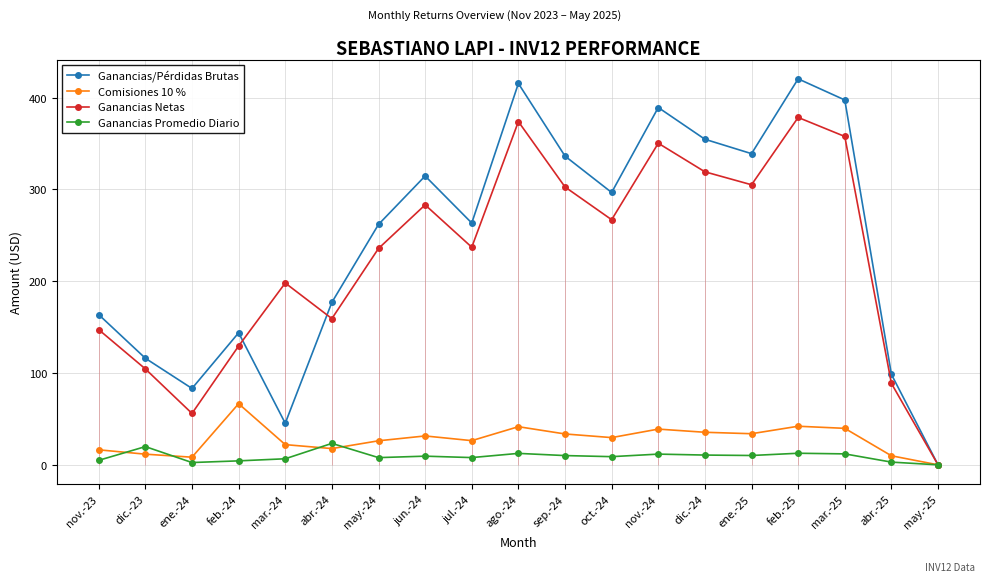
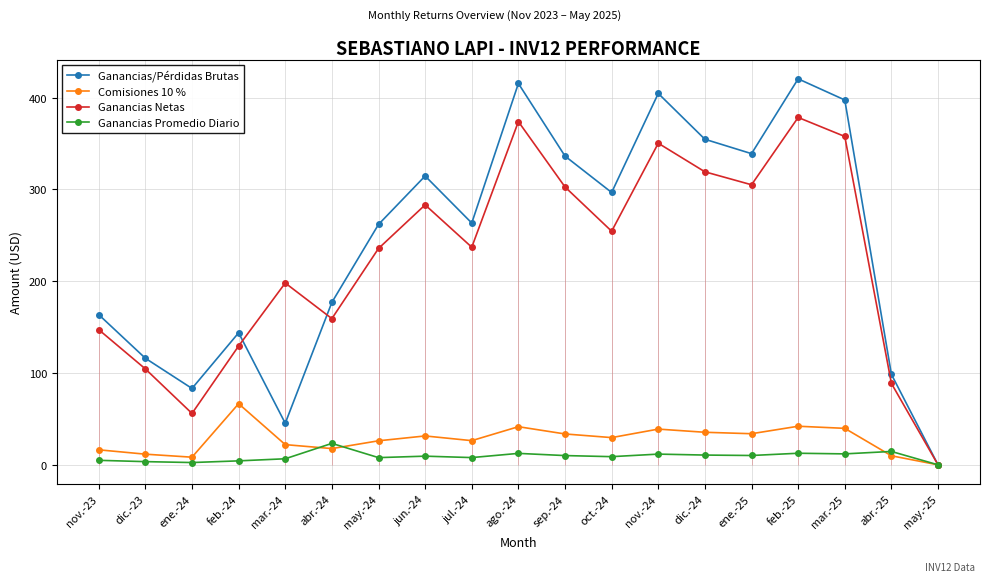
  {
    "Ganancias/Pérdidas Brutas": {
      "nov.-23": 160,
      "dic.-23": 120,
      "ene.-24": 80,
      "feb.-24": 140,
      "mar.-24": 50,
      "abr.-24": 180,
      "may.-24": 260,
      "jun.-24": 310,
      "jul.-24": 260,
      "ago.-24": 420,
      "sep.-24": 340,
      "oct.-24": 300,
-     "nov.-24": 390,
+     "nov.-24": 400,
      "dic.-24": 350,
      "ene.-25": 340,
      "feb.-25": 420,
      "mar.-25": 400,
      "abr.-25": 100
    },
    "Comisiones 10 %": {
      "nov.-23": 20,
      "dic.-23": 10,
      "ene.-24": 10,
      "feb.-24": 70,
      "mar.-24": 20,
      "abr.-24": 20,
      "may.-24": 30,
      "jun.-24": 30,
      "jul.-24": 30,
      "ago.-24": 40,
      "sep.-24": 30,
      "oct.-24": 30,
      "nov.-24": 40,
      "dic.-24": 40,
      "ene.-25": 30,
      "feb.-25": 40,
      "mar.-25": 40,
      "abr.-25": 10
    },
    "Ganancias Netas": {
      "nov.-23": 150,
      "dic.-23": 100,
      "ene.-24": 60,
      "feb.-24": 130,
      "mar.-24": 200,
      "abr.-24": 160,
      "may.-24": 240,
      "jun.-24": 280,
      "jul.-24": 240,
      "ago.-24": 370,
      "sep.-24": 300,
-     "oct.-24": 270,
+     "oct.-24": 250,
      "nov.-24": 350,
      "dic.-24": 320,
      "ene.-25": 310,
      "feb.-25": 380,
      "mar.-25": 360,
      "abr.-25": 90
    },
    "Ganancias Promedio Diario": {
      "nov.-23": 0,
-     "dic.-23": 20,
+     "dic.-23": 0,
      "ene.-24": 0,
      "feb.-24": 0,
      "mar.-24": 10,
      "abr.-24": 20,
      "may.-24": 10,
      "jun.-24": 10,
      "jul.-24": 10,
      "ago.-24": 10,
      "sep.-24": 10,
      "oct.-24": 10,
      "nov.-24": 10,
      "dic.-24": 10,
      "ene.-25": 10,
      "feb.-25": 10,
      "mar.-25": 10,
-     "abr.-25": 0
+     "abr.-25": 10
    }
  }
